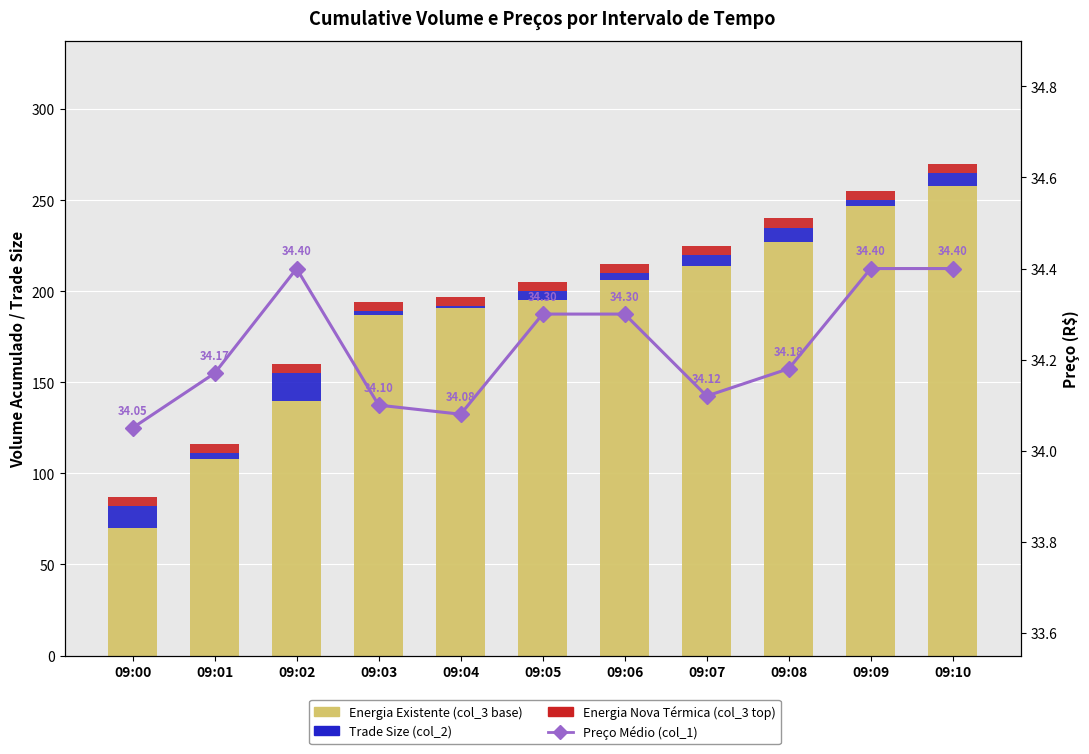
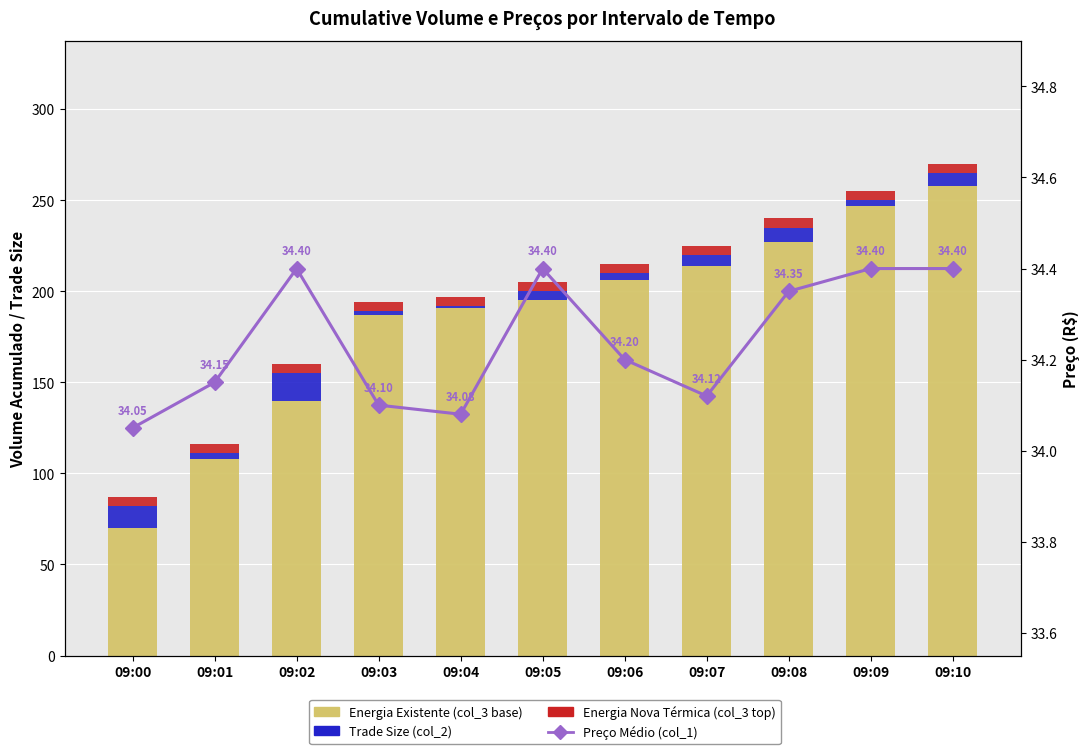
  {
    "Preço Médio (col_1)": {
      "09:00": 34.05,
-     "09:01": 34.17,
+     "09:01": 34.15,
      "09:02": 34.40,
      "09:03": 34.10,
      "09:04": 34.08,
-     "09:05": 34.30,
-     "09:06": 34.30,
+     "09:05": 34.40,
+     "09:06": 34.20,
      "09:07": 34.12,
-     "09:08": 34.18,
+     "09:08": 34.35,
      "09:09": 34.40,
      "09:10": 34.40
    }
  }
